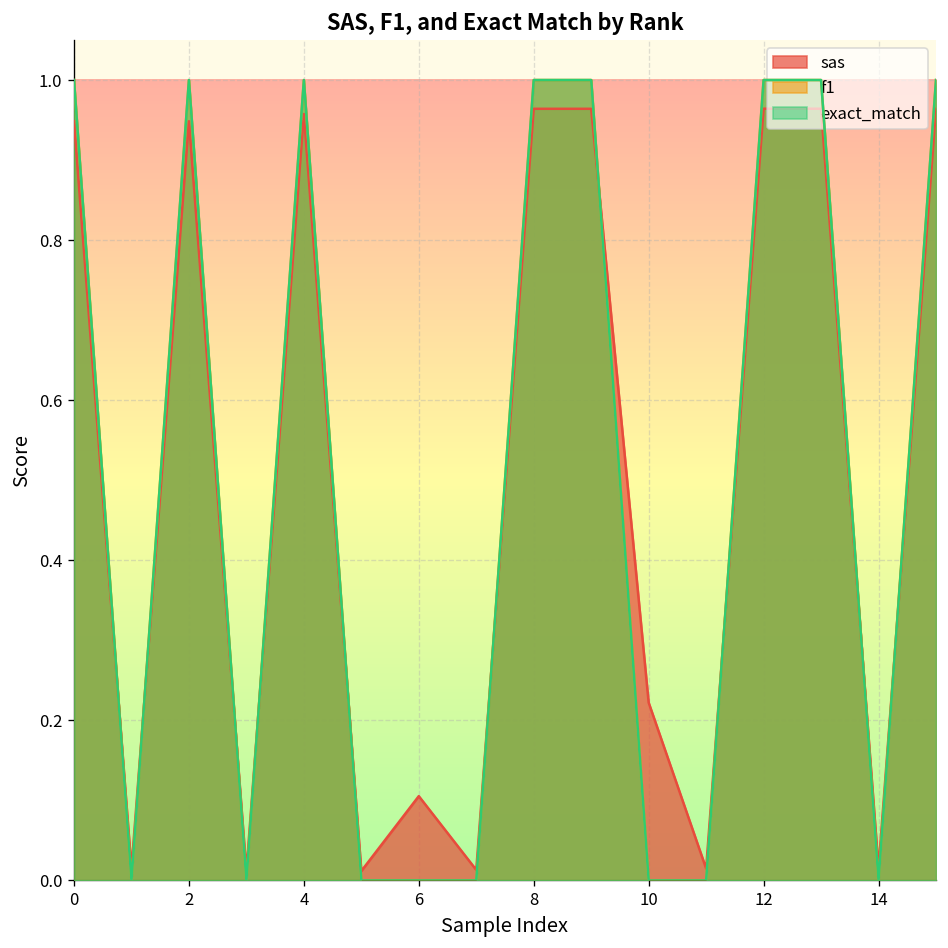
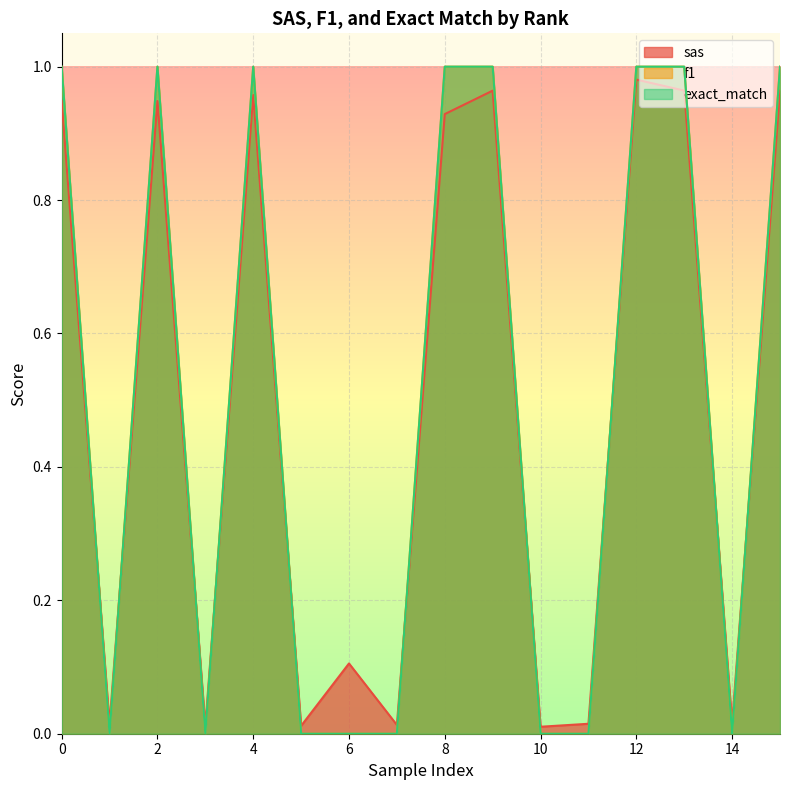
  {
    "sas": {
      "0": 0.95,
      "2": 0.95,
      "4": 0.96,
      "6": 0.11,
-     "8": 0.96,
-     "10": 0.22,
-     "12": 0.96,
+     "8": 0.93,
+     "10": 0.01,
+     "12": 0.98,
      "14": 0.02
    },
    "exact_match": {
      "0": 1.00,
      "2": 1.00,
      "4": 1.00,
      "6": 0.00,
      "8": 1.00,
      "10": 0.00,
      "12": 1.00,
      "14": 0.00
    }
  }
